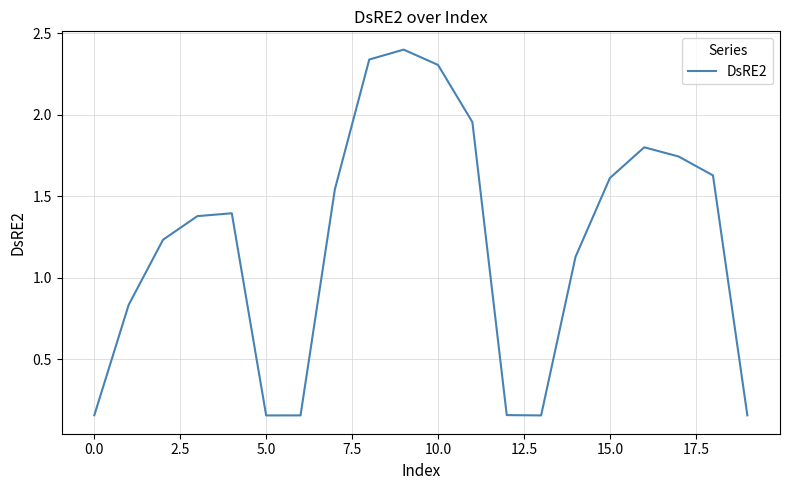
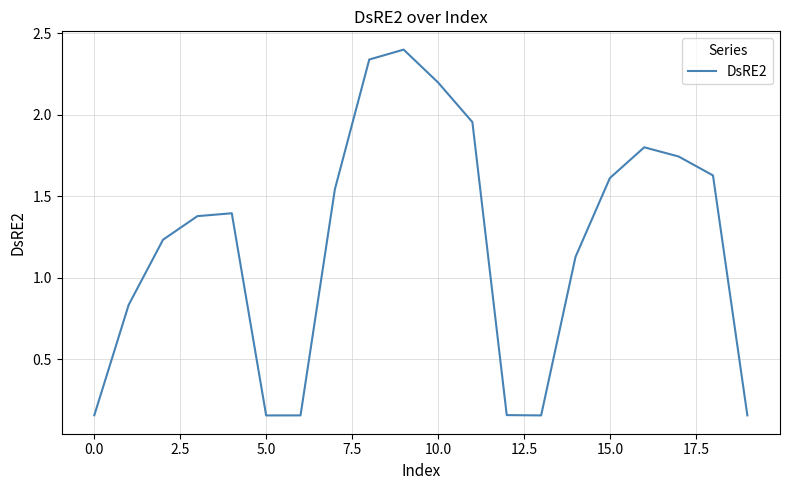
  {
    "0.0": 0.16,
    "5.0": 0.16,
-   "10.0": 2.30,
+   "10.0": 2.20,
    "15.0": 1.61
  }
